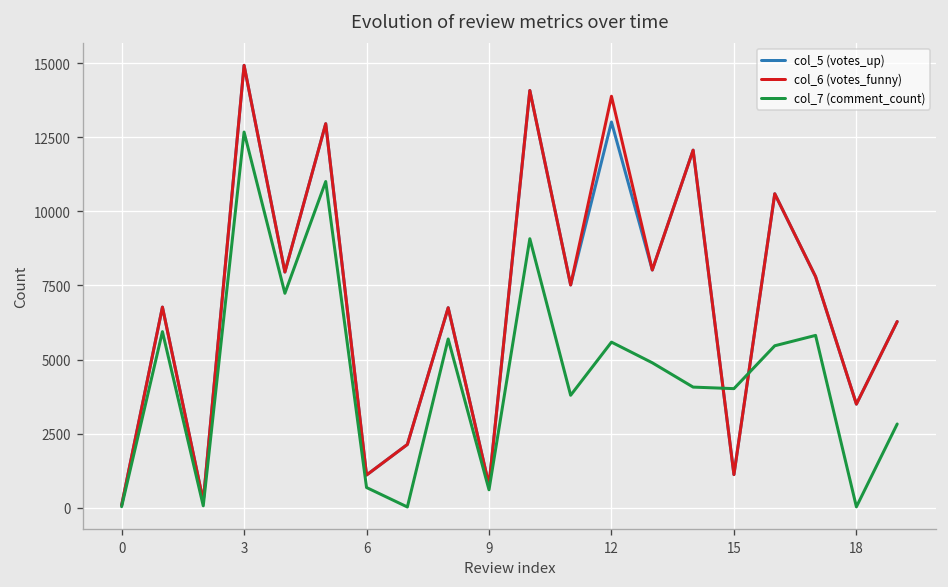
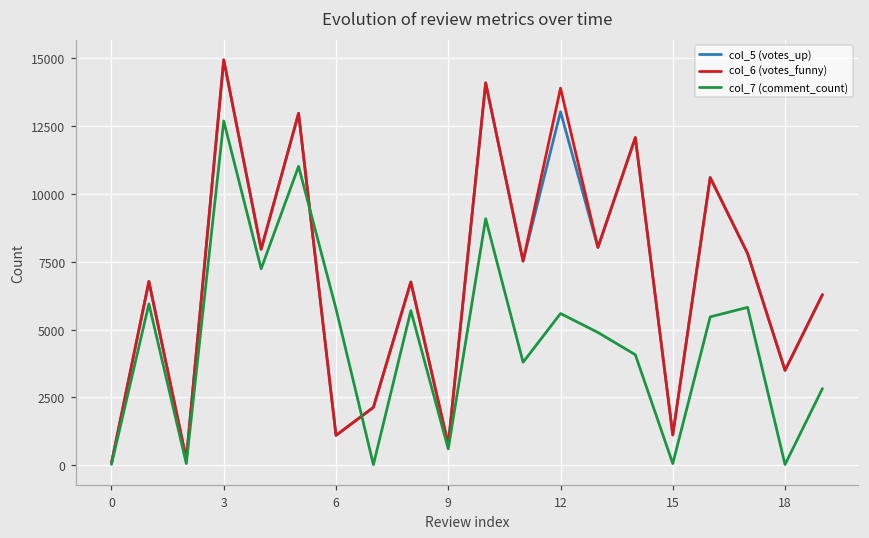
  {
    "col_5 (votes_up)": {
      "12": 13000
    },
    "col_6 (votes_funny)": {
      "12": 13900
    },
    "col_7 (comment_count)": {
      "3": 12700,
-     "6": 700,
+     "6": 5800,
      "9": 600,
      "12": 5600,
-     "15": 4000,
+     "15": 100,
      "18": 0
    }
  }
